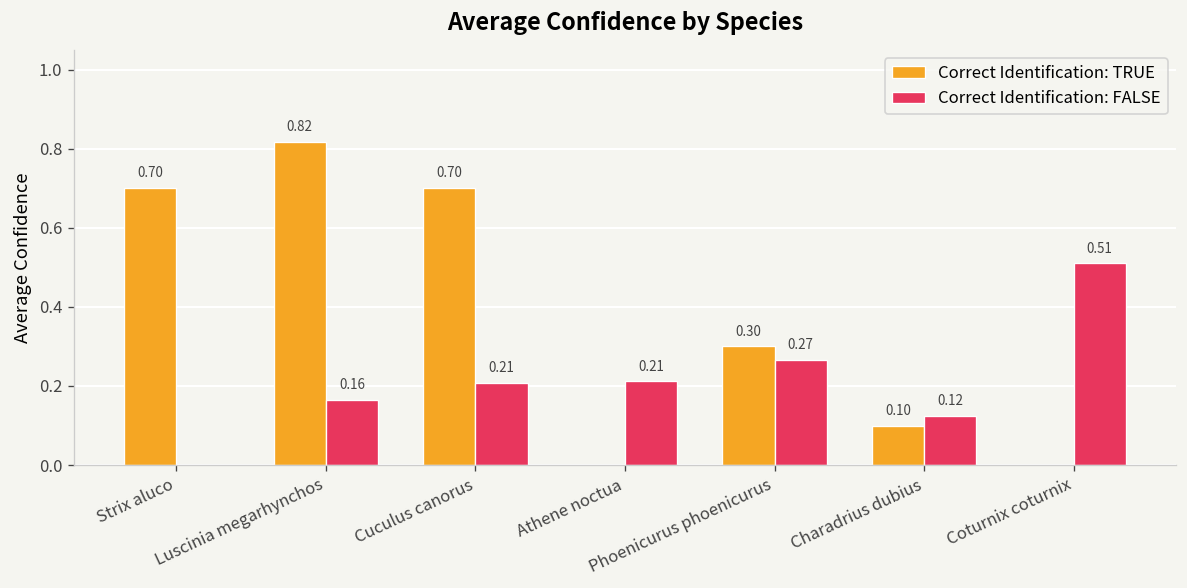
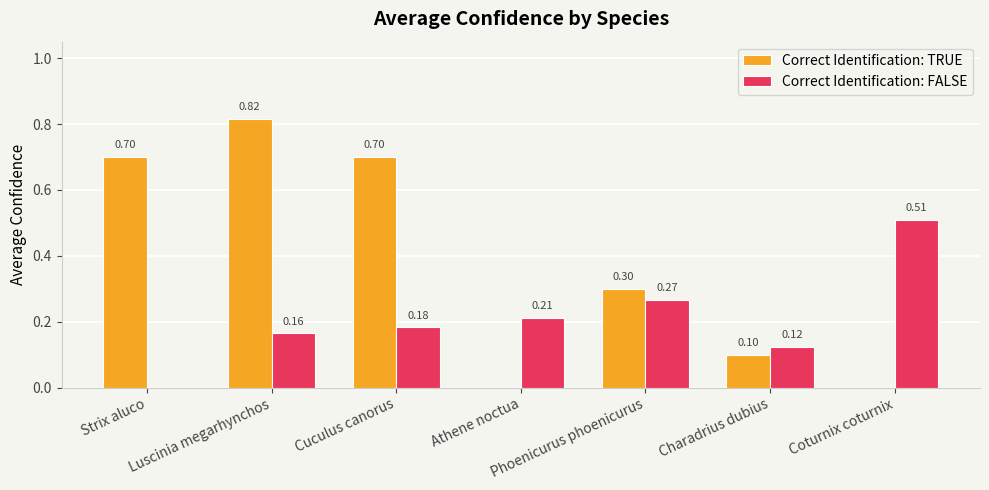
  {
    "Correct Identification: TRUE": {
      "Strix aluco": 0.70,
      "Luscinia megarhynchos": 0.82,
      "Cuculus canorus": 0.70,
      "Phoenicurus phoenicurus": 0.30,
      "Charadrius dubius": 0.10
    },
    "Correct Identification: FALSE": {
      "Luscinia megarhynchos": 0.16,
-     "Cuculus canorus": 0.21,
+     "Cuculus canorus": 0.18,
      "Athene noctua": 0.21,
      "Phoenicurus phoenicurus": 0.27,
      "Charadrius dubius": 0.12,
      "Coturnix coturnix": 0.51
    }
  }
